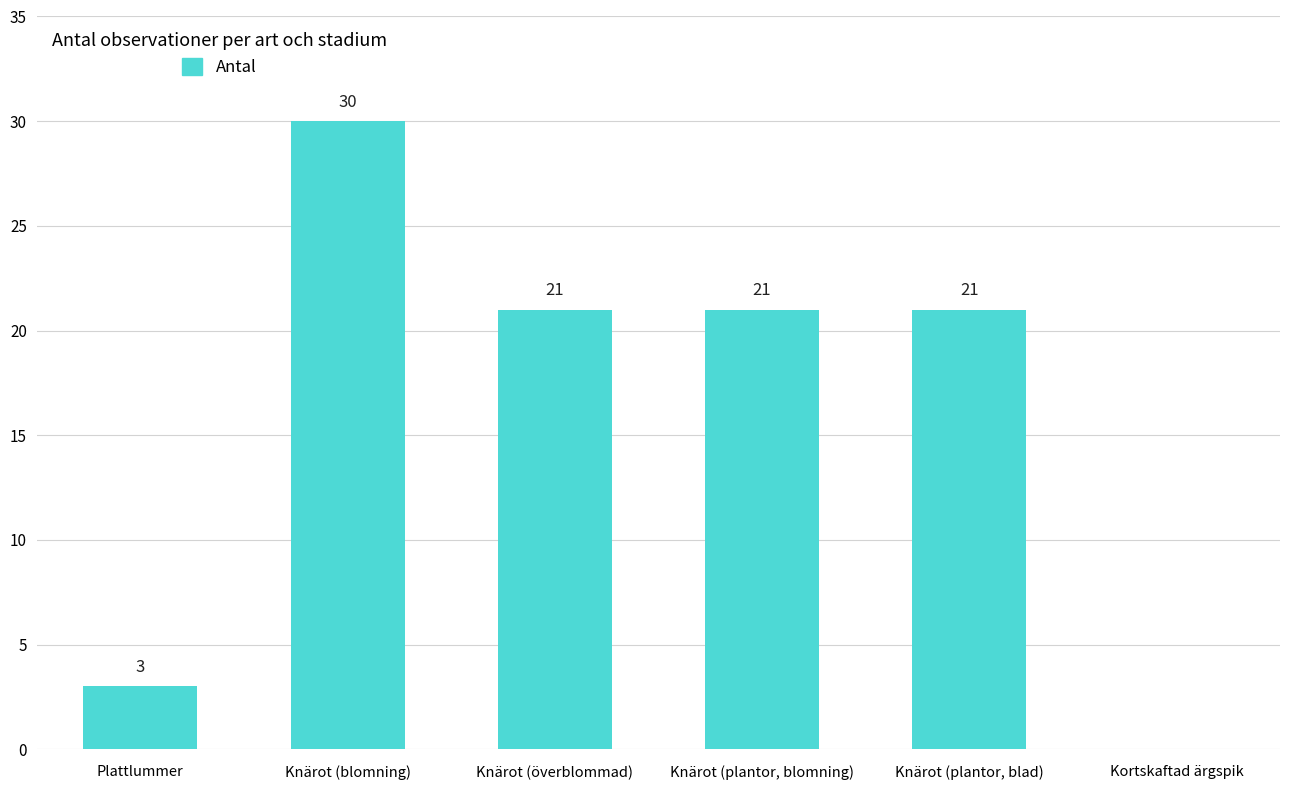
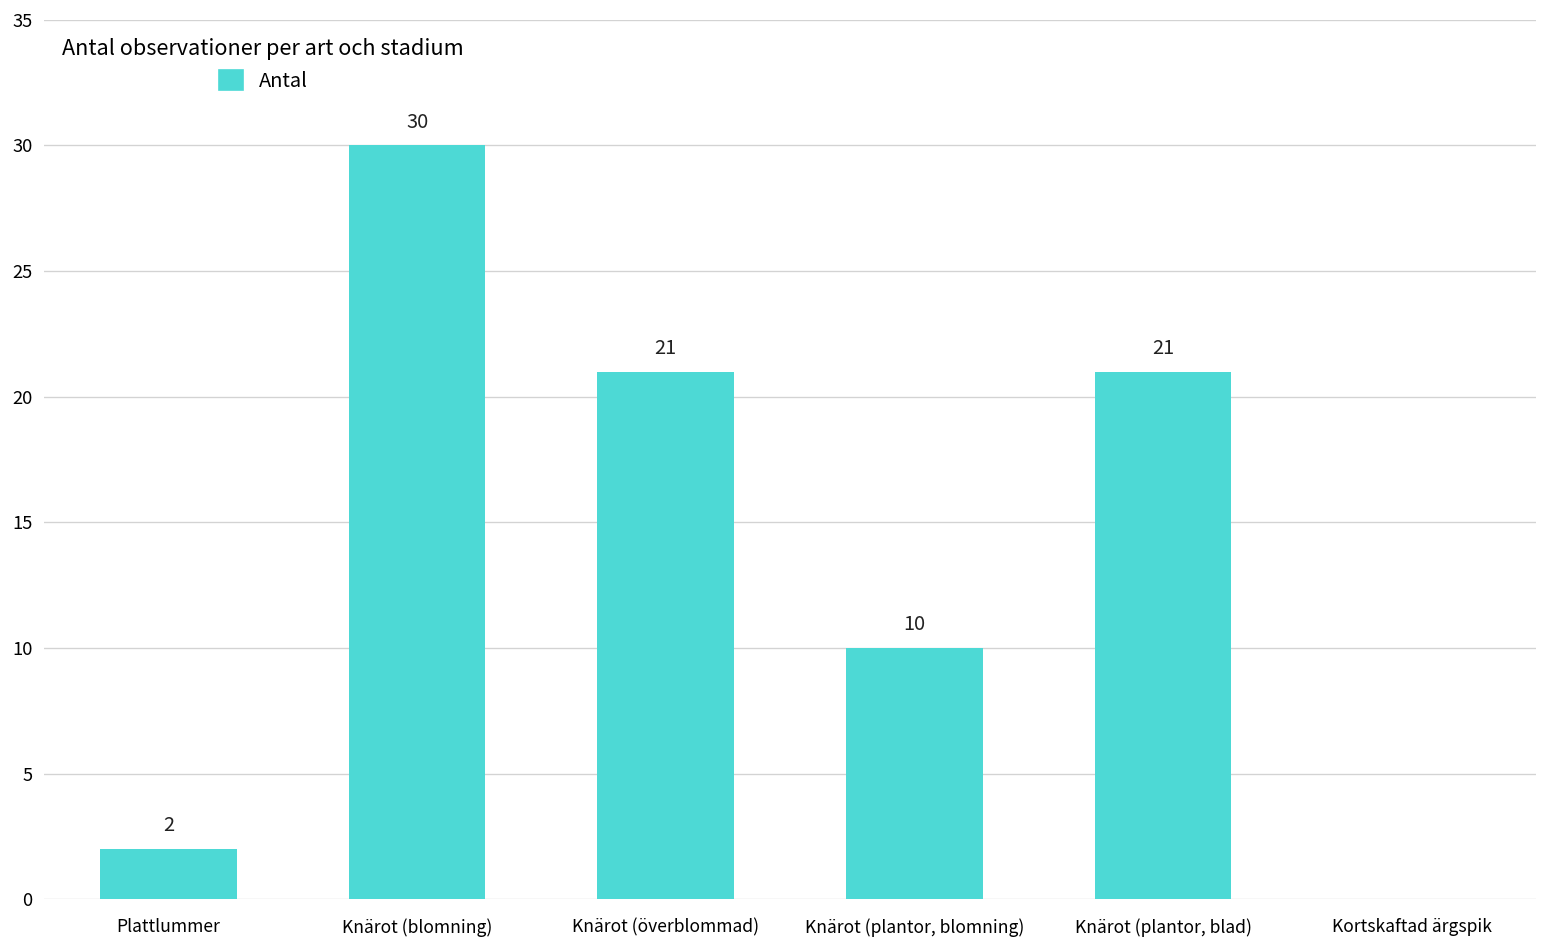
  {
-   "Plattlummer": 3,
+   "Plattlummer": 2,
    "Knärot (blomning)": 30,
    "Knärot (överblommad)": 21,
-   "Knärot (plantor, blomning)": 21,
+   "Knärot (plantor, blomning)": 10,
    "Knärot (plantor, blad)": 21
  }
